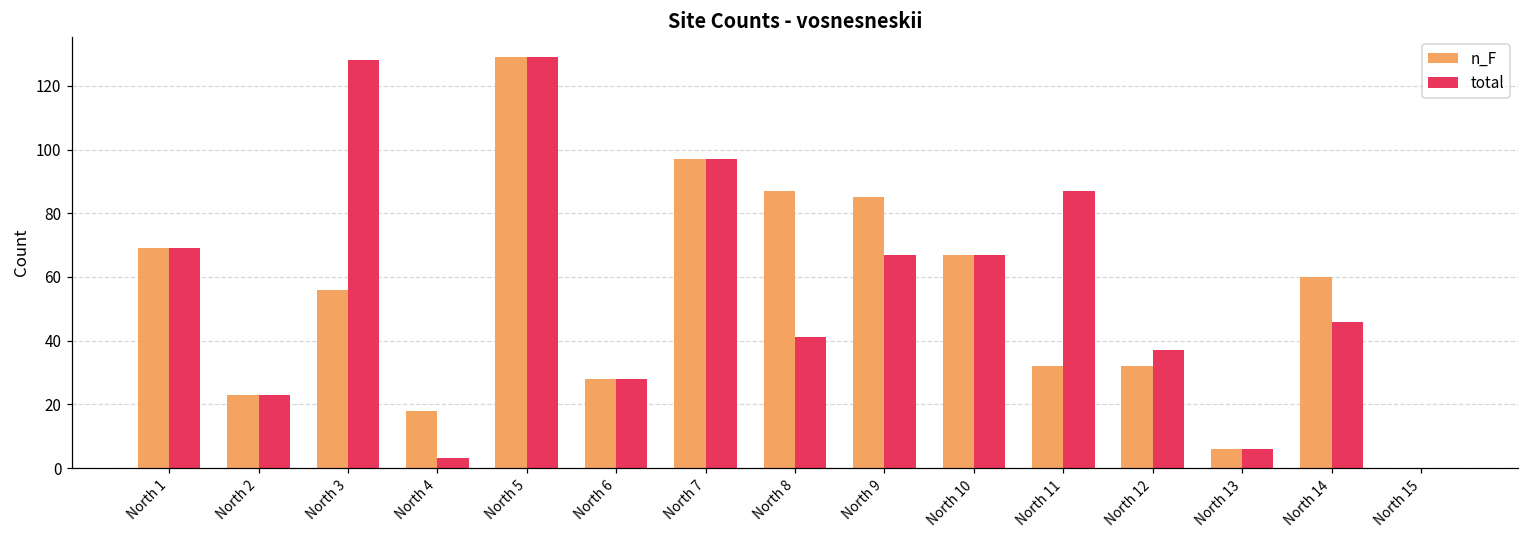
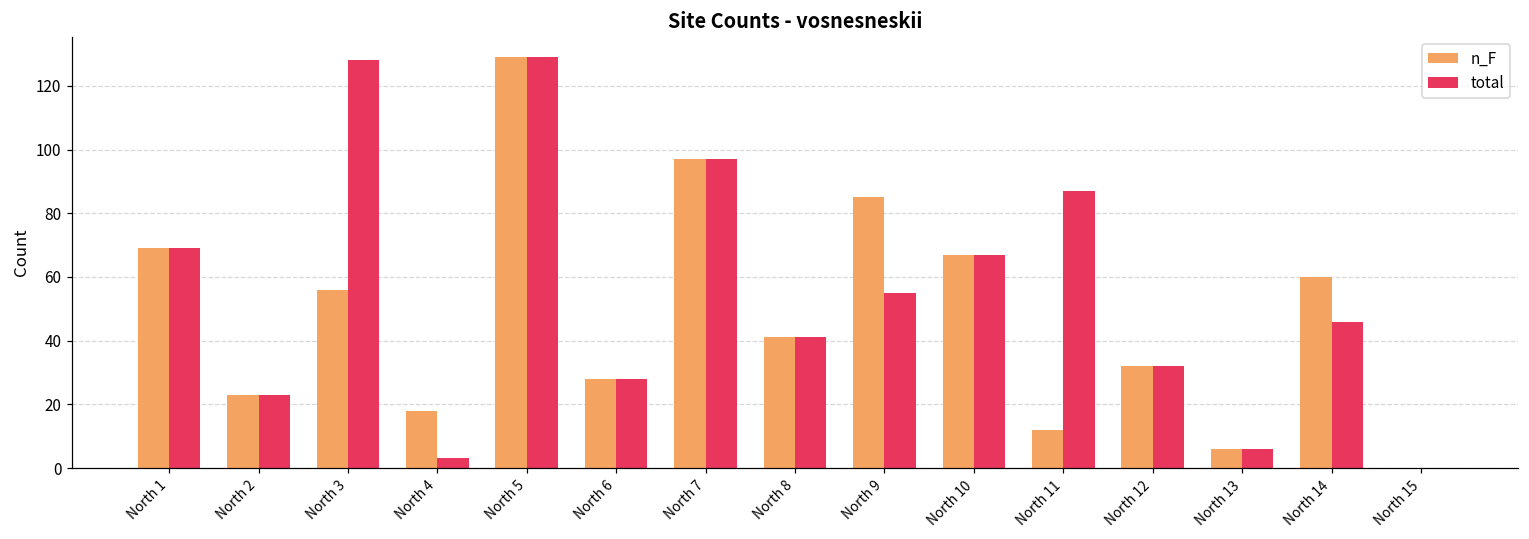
  {
    "n_F": {
      "North 1": 69,
      "North 2": 23,
      "North 3": 56,
      "North 4": 18,
      "North 5": 129,
      "North 6": 28,
      "North 7": 97,
-     "North 8": 87,
+     "North 8": 41,
      "North 9": 85,
      "North 10": 67,
-     "North 11": 32,
+     "North 11": 12,
      "North 12": 32,
      "North 13": 6,
      "North 14": 60,
      "North 15": 0
    },
    "total": {
      "North 1": 69,
      "North 2": 23,
      "North 3": 128,
      "North 4": 3,
      "North 5": 129,
      "North 6": 28,
      "North 7": 97,
      "North 8": 41,
-     "North 9": 67,
+     "North 9": 55,
      "North 10": 67,
      "North 11": 87,
-     "North 12": 37,
+     "North 12": 32,
      "North 13": 6,
      "North 14": 46,
      "North 15": 0
    }
  }
